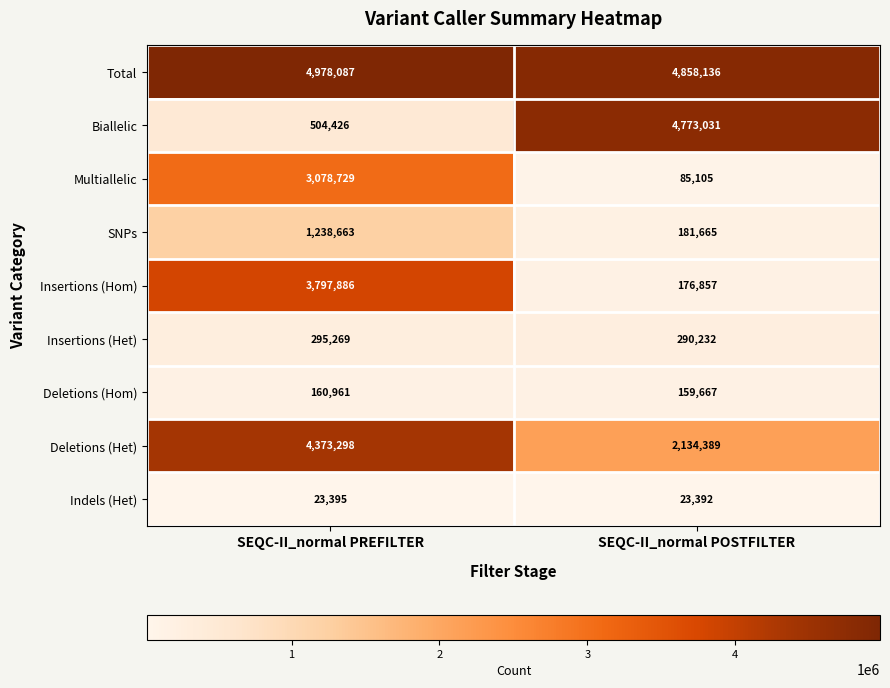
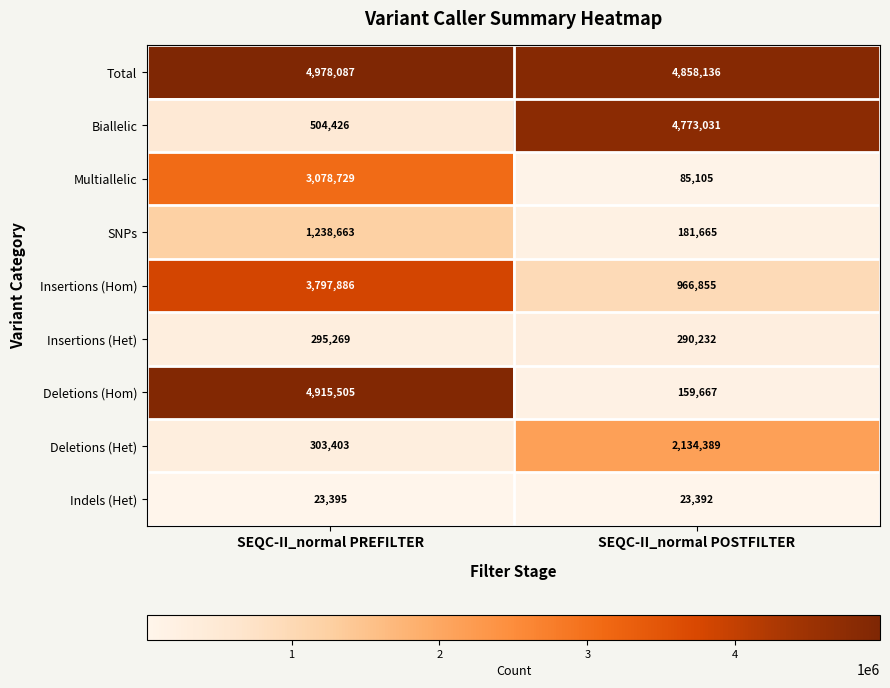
  {
    "Total": {
      "SEQC-II_normal PREFILTER": "4,978,087",
      "SEQC-II_normal POSTFILTER": "4,858,136"
    },
    "Biallelic": {
      "SEQC-II_normal PREFILTER": "504,426",
      "SEQC-II_normal POSTFILTER": "4,773,031"
    },
    "Multiallelic": {
      "SEQC-II_normal PREFILTER": "3,078,729",
      "SEQC-II_normal POSTFILTER": "85,105"
    },
    "SNPs": {
      "SEQC-II_normal PREFILTER": "1,238,663",
      "SEQC-II_normal POSTFILTER": "181,665"
    },
    "Insertions (Hom)": {
      "SEQC-II_normal PREFILTER": "3,797,886",
-     "SEQC-II_normal POSTFILTER": "176,857"
+     "SEQC-II_normal POSTFILTER": "966,855"
    },
    "Insertions (Het)": {
      "SEQC-II_normal PREFILTER": "295,269",
      "SEQC-II_normal POSTFILTER": "290,232"
    },
    "Deletions (Hom)": {
-     "SEQC-II_normal PREFILTER": "160,961",
+     "SEQC-II_normal PREFILTER": "4,915,505",
      "SEQC-II_normal POSTFILTER": "159,667"
    },
    "Deletions (Het)": {
-     "SEQC-II_normal PREFILTER": "4,373,298",
+     "SEQC-II_normal PREFILTER": "303,403",
      "SEQC-II_normal POSTFILTER": "2,134,389"
    },
    "Indels (Het)": {
      "SEQC-II_normal PREFILTER": "23,395",
      "SEQC-II_normal POSTFILTER": "23,392"
    }
  }
